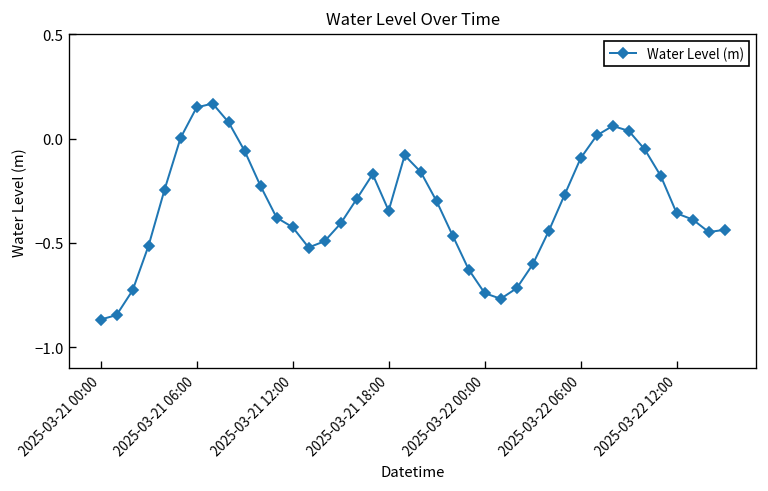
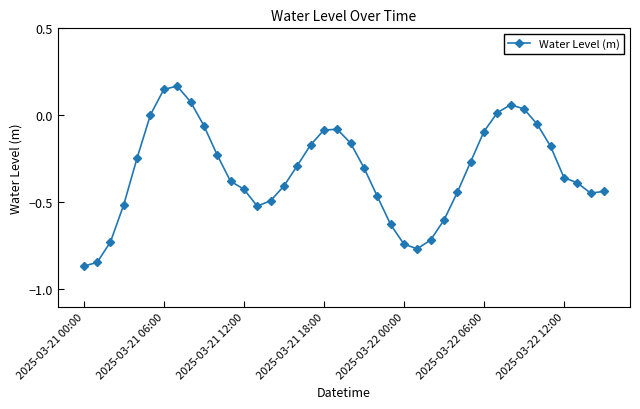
  {
    "2025-03-21 00:00": -0.87,
    "2025-03-21 06:00": 0.15,
    "2025-03-21 12:00": -0.42,
-   "2025-03-21 18:00": -0.35,
+   "2025-03-21 18:00": -0.08,
    "2025-03-22 00:00": -0.74,
    "2025-03-22 06:00": -0.09,
    "2025-03-22 12:00": -0.36
  }
